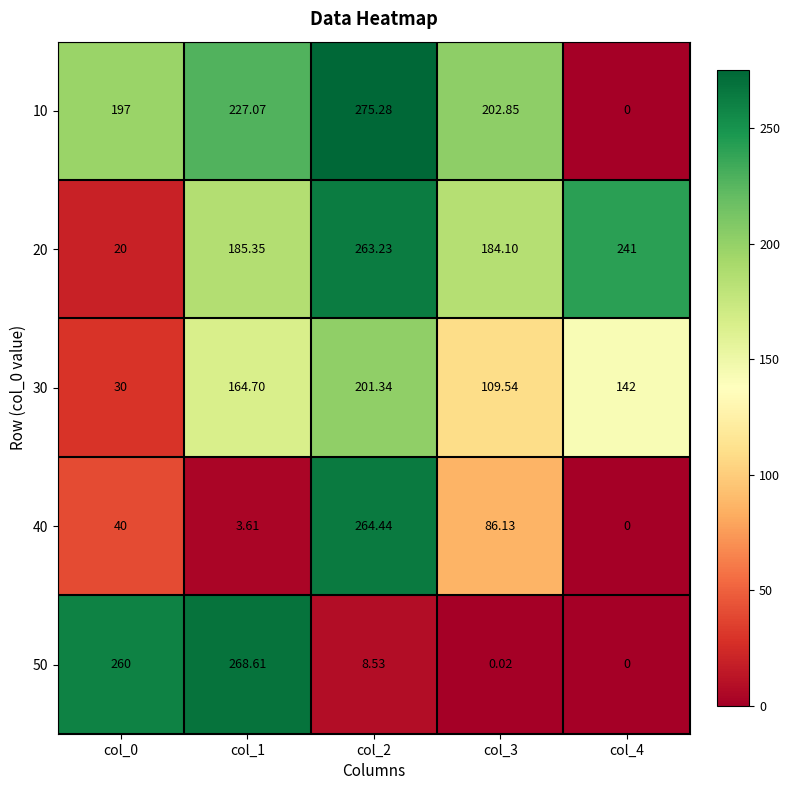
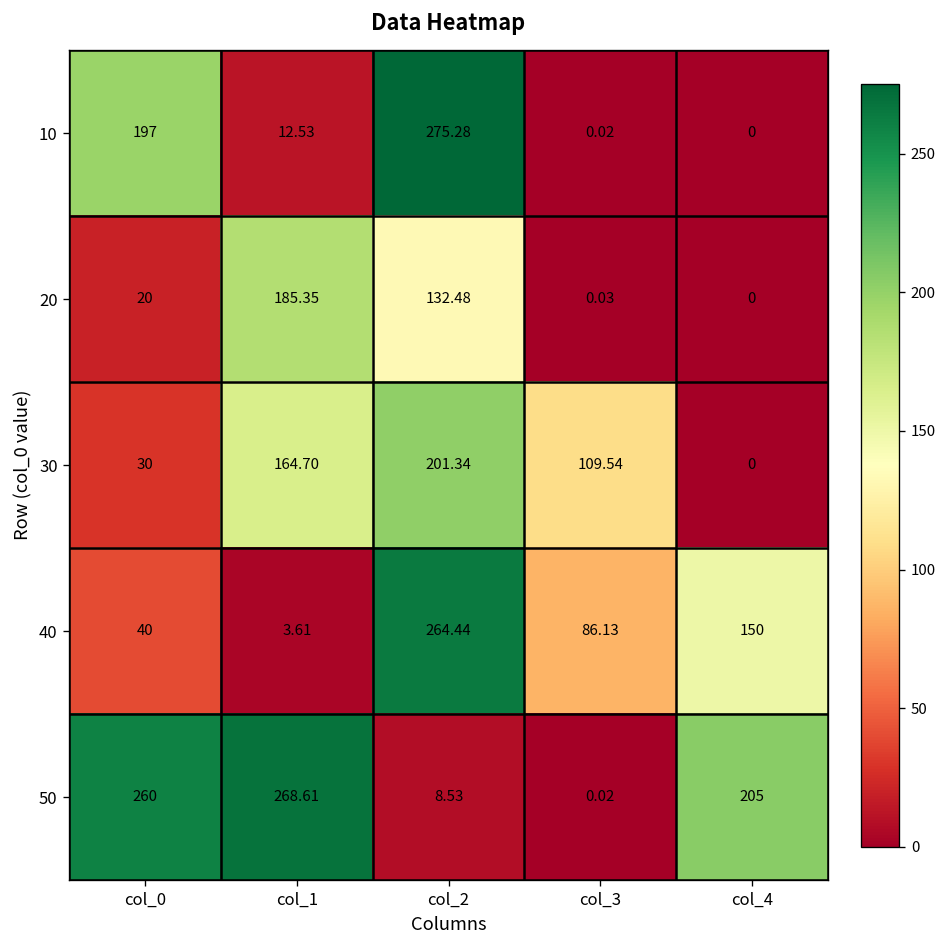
  {
    "10": {
      "col_0": 197,
-     "col_1": 227.07,
+     "col_1": 12.53,
      "col_2": 275.28,
-     "col_3": 202.85,
+     "col_3": 0.02,
      "col_4": 0
    },
    "20": {
      "col_0": 20,
      "col_1": 185.35,
-     "col_2": 263.23,
-     "col_3": 184.10,
-     "col_4": 241
+     "col_2": 132.48,
+     "col_3": 0.03,
+     "col_4": 0
    },
    "30": {
      "col_0": 30,
      "col_1": 164.70,
      "col_2": 201.34,
      "col_3": 109.54,
-     "col_4": 142
+     "col_4": 0
    },
    "40": {
      "col_0": 40,
      "col_1": 3.61,
      "col_2": 264.44,
      "col_3": 86.13,
-     "col_4": 0
+     "col_4": 150
    },
    "50": {
      "col_0": 260,
      "col_1": 268.61,
      "col_2": 8.53,
      "col_3": 0.02,
-     "col_4": 0
+     "col_4": 205
    }
  }
